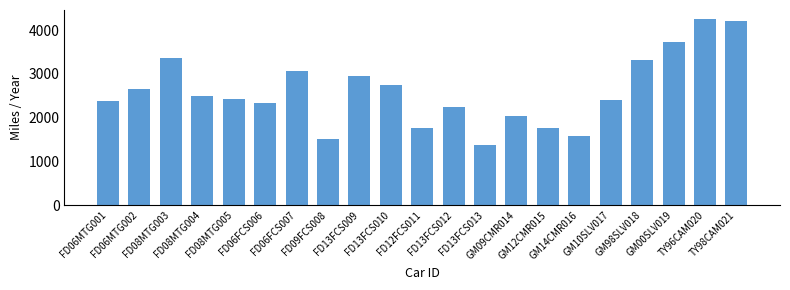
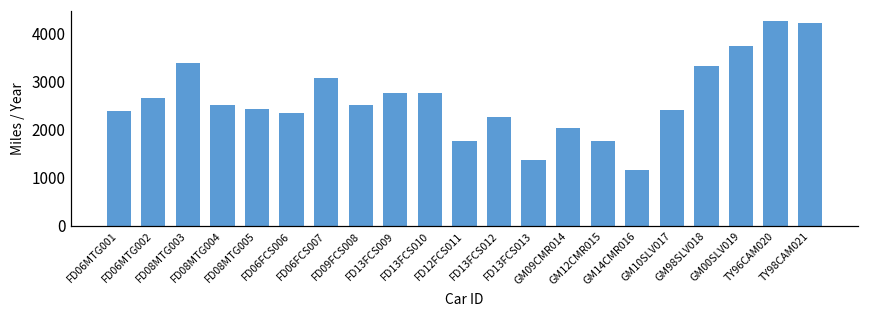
  {
    "FD06MTG001": 2400,
    "FD06MTG002": 2600,
    "FD08MTG003": 3400,
    "FD08MTG004": 2500,
    "FD08MTG005": 2400,
    "FD06FCS006": 2300,
    "FD06FCS007": 3100,
-   "FD09FCS008": 1500,
-   "FD13FCS009": 3000,
+   "FD09FCS008": 2500,
+   "FD13FCS009": 2800,
    "FD13FCS010": 2800,
    "FD12FCS011": 1800,
    "FD13FCS012": 2300,
    "FD13FCS013": 1400,
    "GM09CMR014": 2000,
    "GM12CMR015": 1800,
-   "GM14CMR016": 1600,
+   "GM14CMR016": 1200,
    "GM10SLV017": 2400,
    "GM98SLV018": 3300,
    "GM00SLV019": 3700,
    "TY96CAM020": 4200,
    "TY98CAM021": 4200
  }
